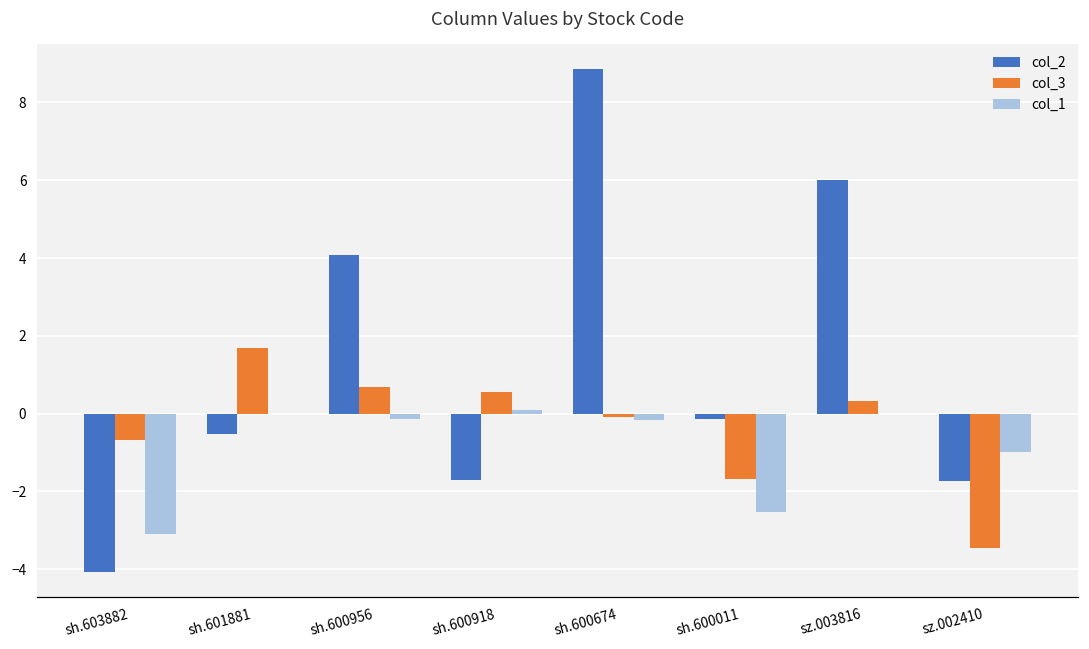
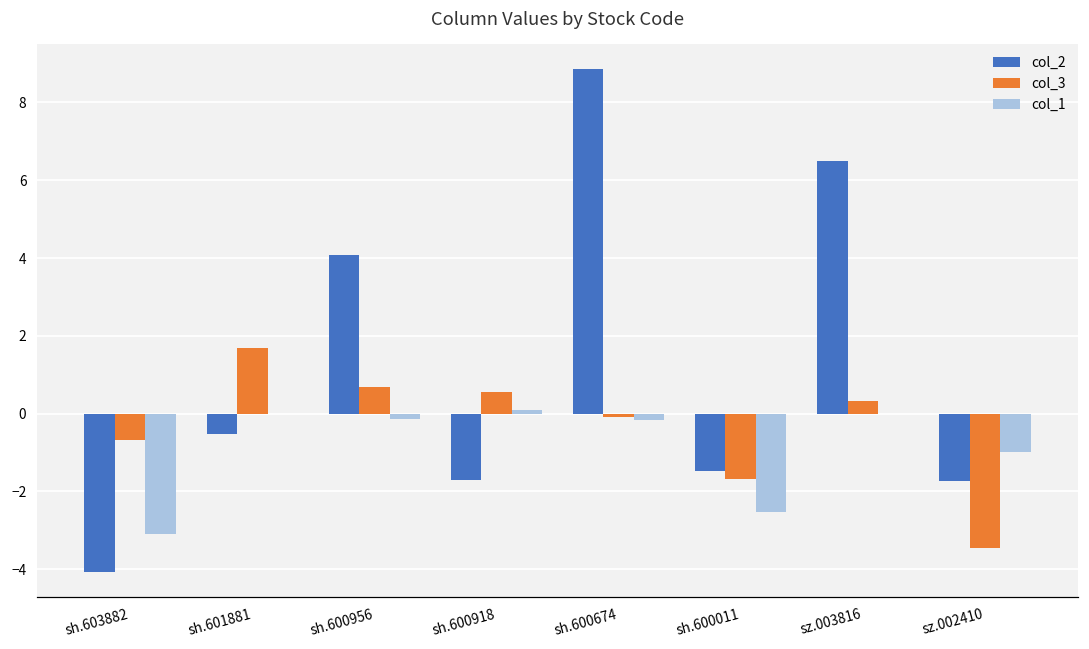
  {
    "col_2": {
      "sh.603882": -4.1,
      "sh.601881": -0.5,
      "sh.600956": 4.1,
      "sh.600918": -1.7,
      "sh.600674": 8.9,
-     "sh.600011": -0.1,
-     "sz.003816": 6.0,
+     "sh.600011": -1.5,
+     "sz.003816": 6.5,
      "sz.002410": -1.7
    },
    "col_3": {
      "sh.603882": -0.7,
      "sh.601881": 1.7,
      "sh.600956": 0.7,
      "sh.600918": 0.6,
      "sh.600674": -0.1,
      "sh.600011": -1.7,
      "sz.003816": 0.3,
      "sz.002410": -3.5
    },
    "col_1": {
      "sh.603882": -3.1,
      "sh.601881": 0.0,
      "sh.600956": -0.1,
      "sh.600918": 0.1,
      "sh.600674": -0.2,
      "sh.600011": -2.5,
      "sz.003816": 0.0,
      "sz.002410": -1.0
    }
  }
